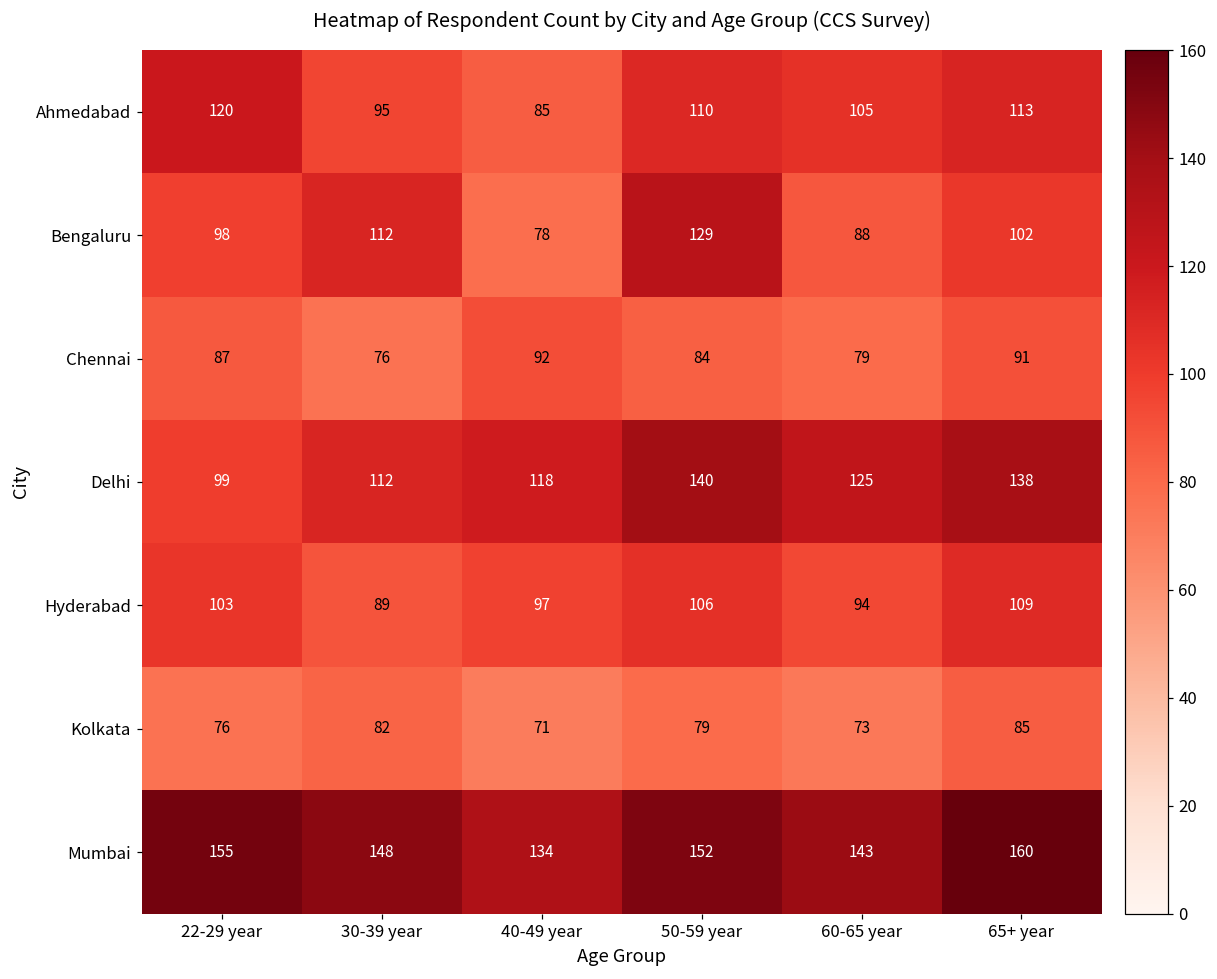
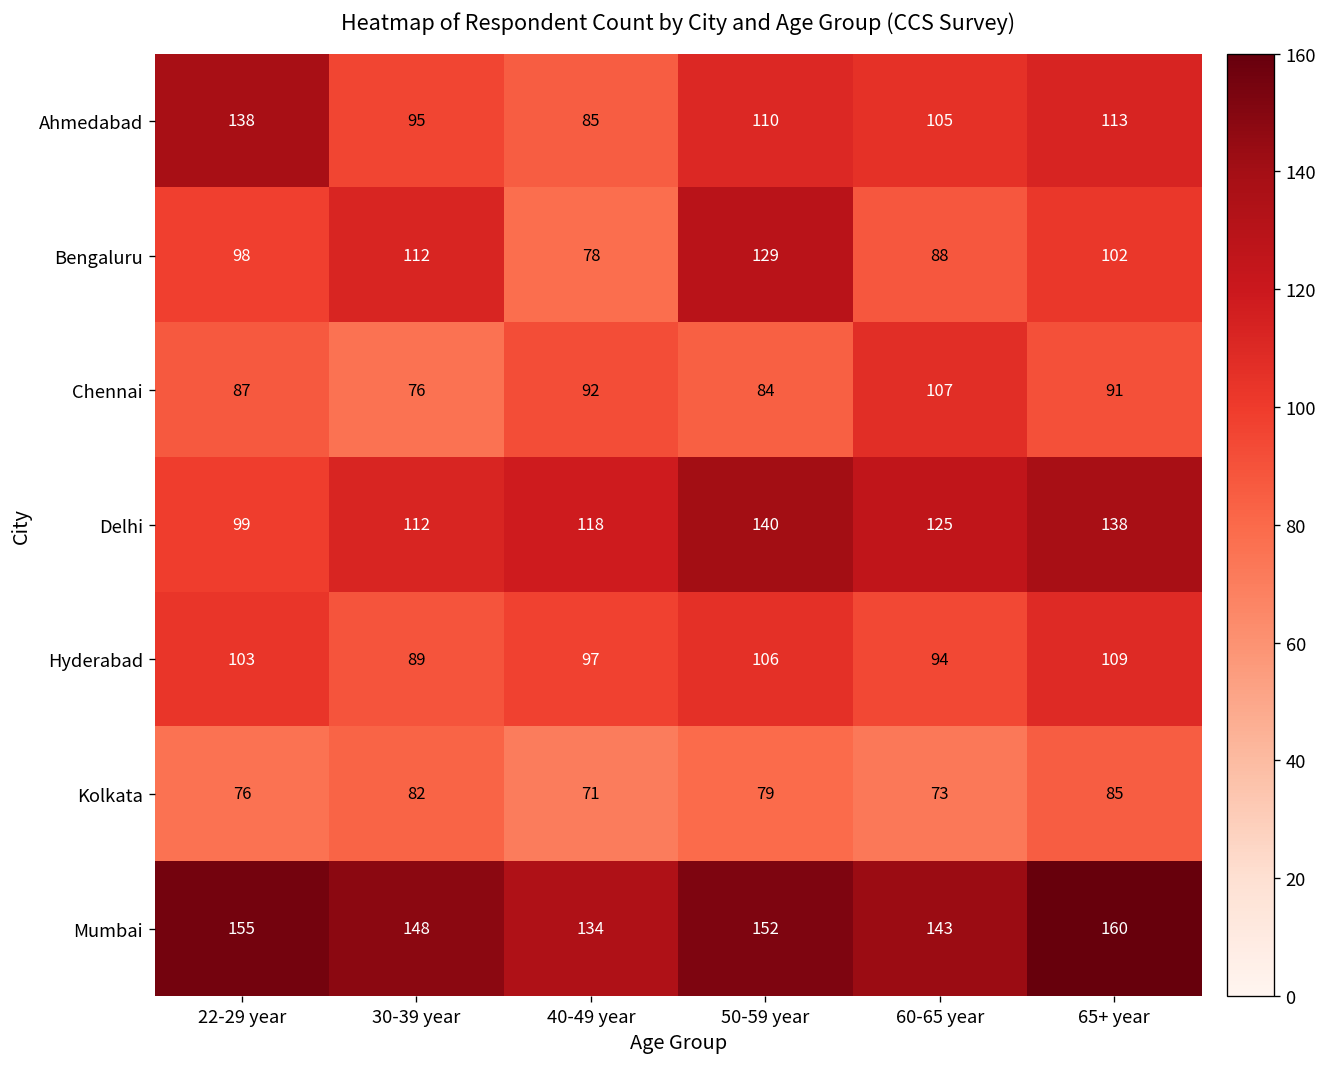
  {
    "Ahmedabad": {
-     "22-29 year": 120,
+     "22-29 year": 138,
      "30-39 year": 95,
      "40-49 year": 85,
      "50-59 year": 110,
      "60-65 year": 105,
      "65+ year": 113
    },
    "Bengaluru": {
      "22-29 year": 98,
      "30-39 year": 112,
      "40-49 year": 78,
      "50-59 year": 129,
      "60-65 year": 88,
      "65+ year": 102
    },
    "Chennai": {
      "22-29 year": 87,
      "30-39 year": 76,
      "40-49 year": 92,
      "50-59 year": 84,
-     "60-65 year": 79,
+     "60-65 year": 107,
      "65+ year": 91
    },
    "Delhi": {
      "22-29 year": 99,
      "30-39 year": 112,
      "40-49 year": 118,
      "50-59 year": 140,
      "60-65 year": 125,
      "65+ year": 138
    },
    "Hyderabad": {
      "22-29 year": 103,
      "30-39 year": 89,
      "40-49 year": 97,
      "50-59 year": 106,
      "60-65 year": 94,
      "65+ year": 109
    },
    "Kolkata": {
      "22-29 year": 76,
      "30-39 year": 82,
      "40-49 year": 71,
      "50-59 year": 79,
      "60-65 year": 73,
      "65+ year": 85
    },
    "Mumbai": {
      "22-29 year": 155,
      "30-39 year": 148,
      "40-49 year": 134,
      "50-59 year": 152,
      "60-65 year": 143,
      "65+ year": 160
    }
  }
